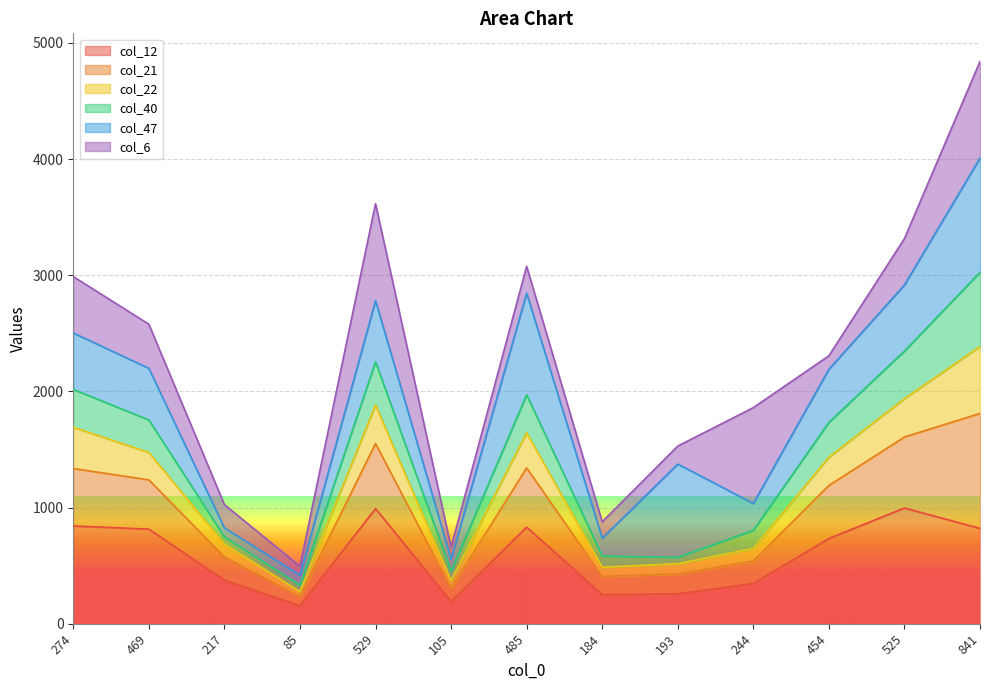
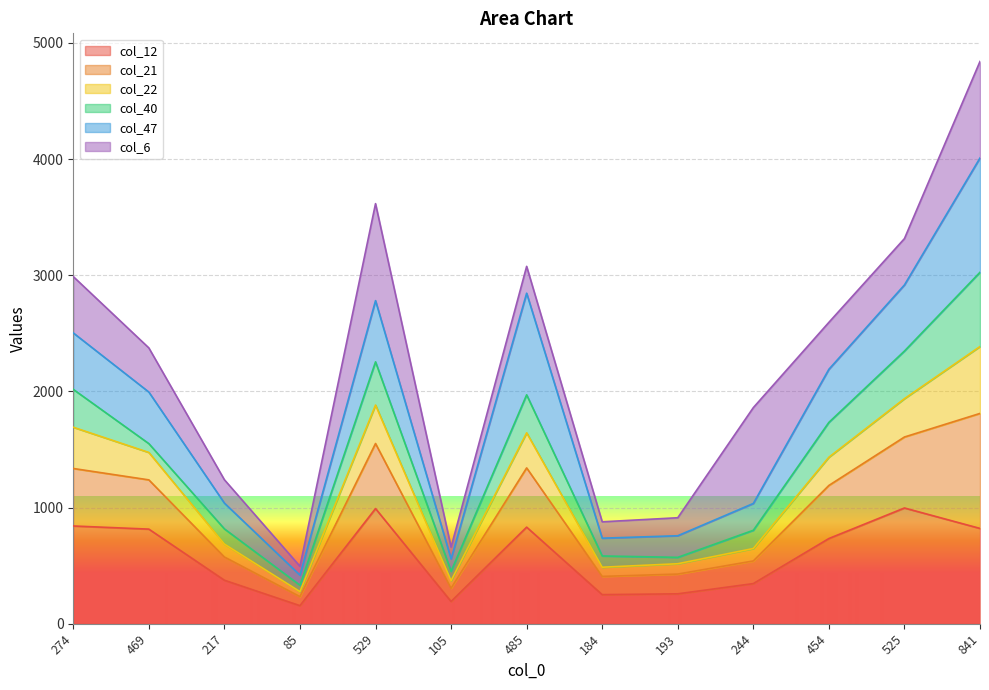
  {
    "col_40": {
      "274": 330,
-     "469": 280,
-     "217": 60,
+     "469": 80,
+     "217": 130,
      "85": 60,
      "529": 370,
      "105": 80,
      "485": 330,
      "184": 100,
      "193": 60,
      "244": 160,
      "454": 300,
      "525": 410,
      "841": 640
    },
    "col_47": {
      "274": 490,
      "469": 440,
-     "217": 80,
+     "217": 220,
      "85": 90,
      "529": 530,
      "105": 110,
      "485": 880,
      "184": 150,
-     "193": 800,
+     "193": 190,
      "244": 230,
      "454": 460,
      "525": 570,
      "841": 980
    },
    "col_6": {
      "274": 490,
      "469": 380,
      "217": 200,
      "85": 80,
      "529": 840,
      "105": 100,
      "485": 230,
      "184": 140,
      "193": 160,
      "244": 830,
-     "454": 120,
+     "454": 400,
      "525": 400,
      "841": 830
    }
  }
